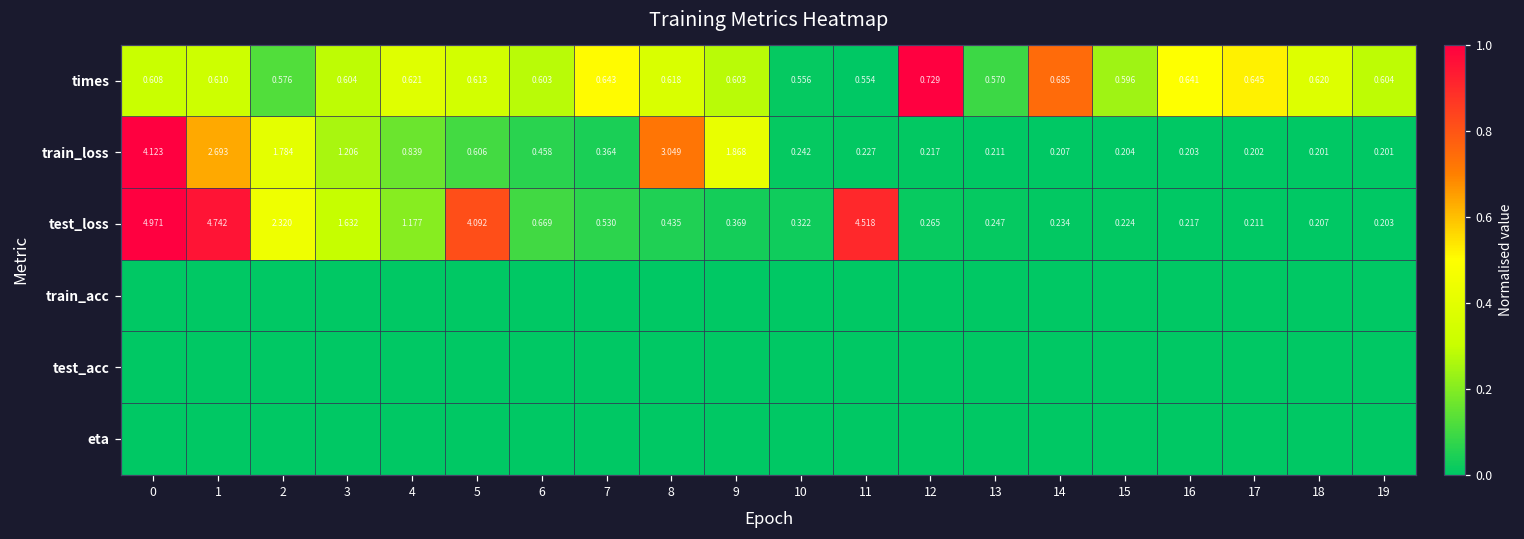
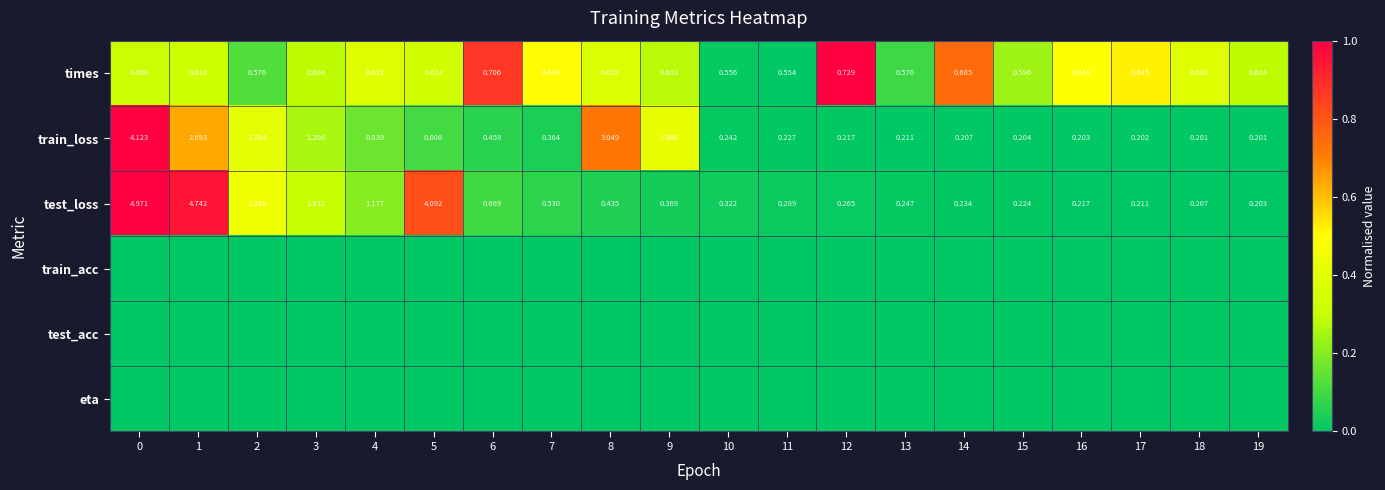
  {
    "times": {
      "0": 0.608,
      "1": 0.610,
      "2": 0.576,
      "3": 0.604,
      "4": 0.621,
      "5": 0.613,
-     "6": 0.603,
+     "6": 0.706,
      "7": 0.643,
      "8": 0.618,
      "9": 0.603,
      "10": 0.556,
      "11": 0.554,
      "12": 0.729,
      "13": 0.570,
      "14": 0.685,
      "15": 0.596,
      "16": 0.641,
      "17": 0.645,
      "18": 0.620,
      "19": 0.604
    },
    "train_loss": {
      "0": 4.123,
      "1": 2.693,
      "2": 1.784,
      "3": 1.206,
      "4": 0.839,
      "5": 0.606,
      "6": 0.458,
      "7": 0.364,
      "8": 3.049,
      "9": 1.868,
      "10": 0.242,
      "11": 0.227,
      "12": 0.217,
      "13": 0.211,
      "14": 0.207,
      "15": 0.204,
      "16": 0.203,
      "17": 0.202,
      "18": 0.201,
      "19": 0.201
    },
    "test_loss": {
      "0": 4.971,
      "1": 4.742,
      "2": 2.320,
      "3": 1.632,
      "4": 1.177,
      "5": 4.092,
      "6": 0.669,
      "7": 0.530,
      "8": 0.435,
      "9": 0.369,
      "10": 0.322,
-     "11": 4.518,
+     "11": 0.289,
      "12": 0.265,
      "13": 0.247,
      "14": 0.234,
      "15": 0.224,
      "16": 0.217,
      "17": 0.211,
      "18": 0.207,
      "19": 0.203
    }
  }
